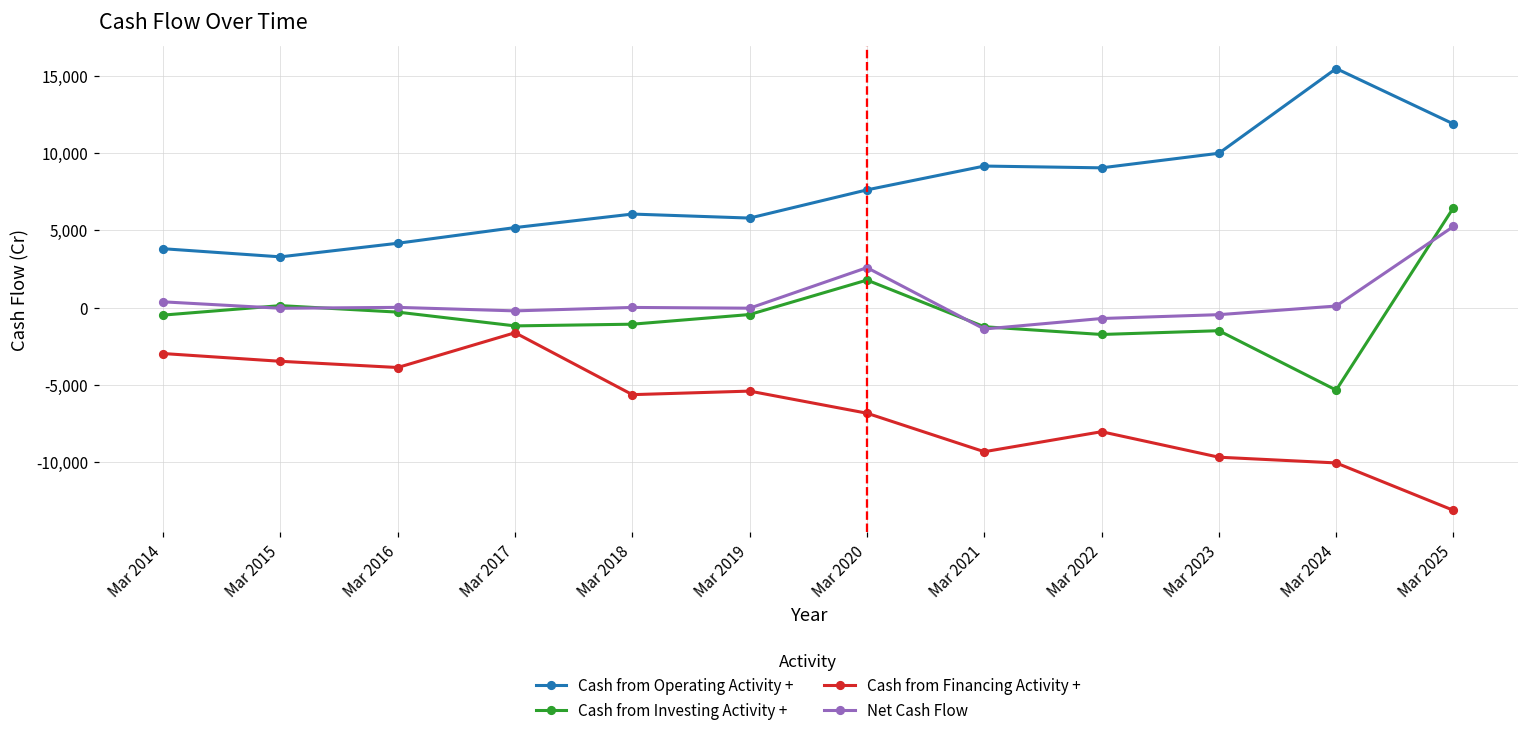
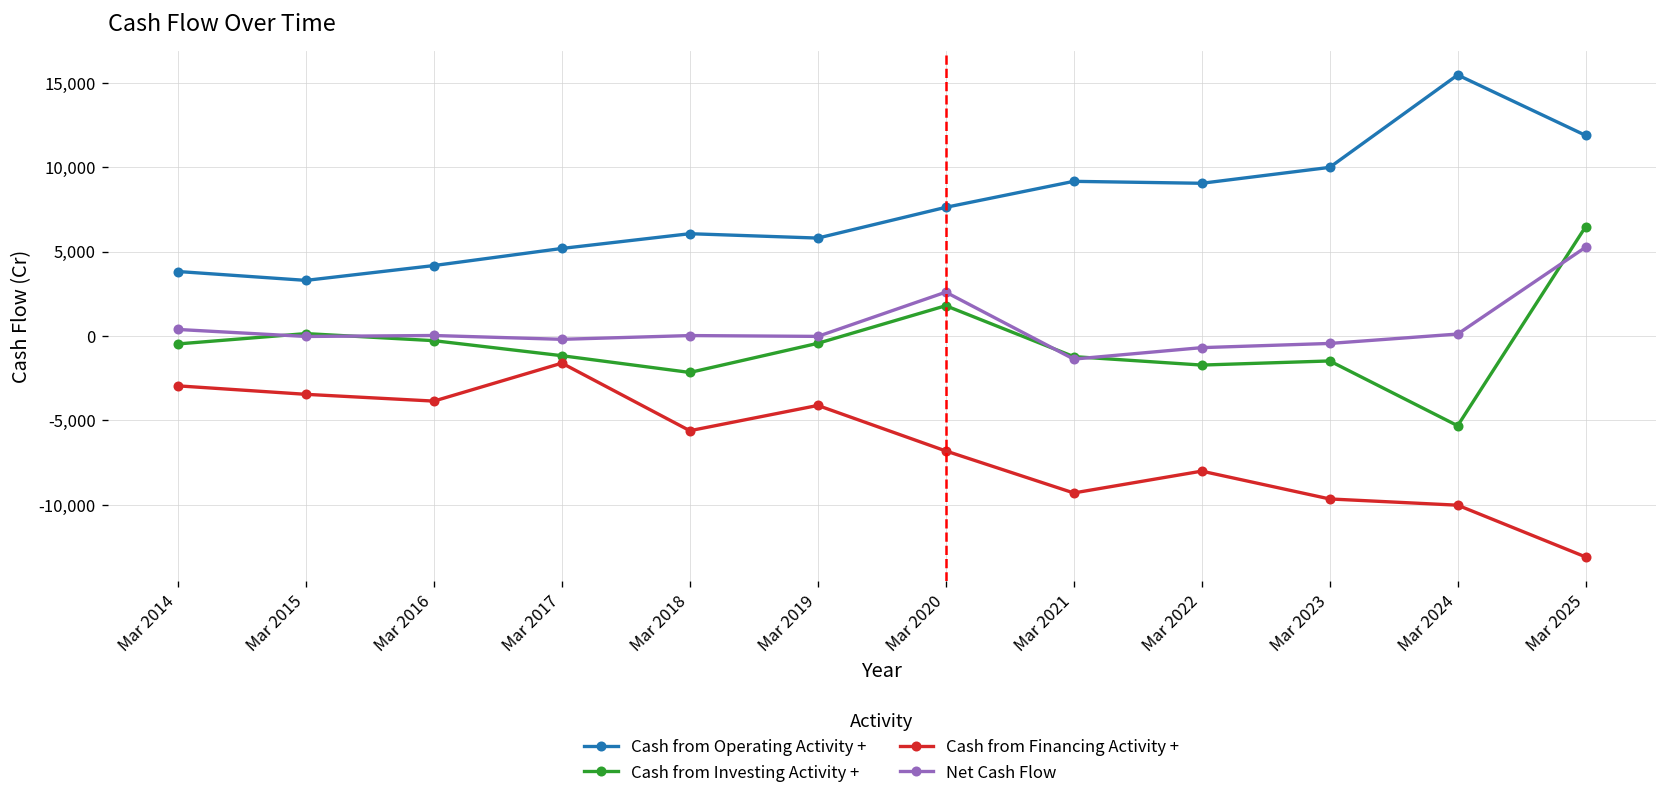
  {
    "Cash from Operating Activity +": {
      "Mar 2014": "3,800",
      "Mar 2015": "3,300",
      "Mar 2016": "4,200",
      "Mar 2017": "5,200",
      "Mar 2018": "6,100",
      "Mar 2019": "5,800",
      "Mar 2020": "7,600",
      "Mar 2021": "9,200",
      "Mar 2022": "9,000",
      "Mar 2023": "10,000",
      "Mar 2024": "15,500",
      "Mar 2025": "11,900"
    },
    "Cash from Investing Activity +": {
      "Mar 2014": "-500",
      "Mar 2016": "-300",
      "Mar 2017": "-1,200",
-     "Mar 2018": "-1,100",
+     "Mar 2018": "-2,200",
      "Mar 2019": "-400",
      "Mar 2020": "1,800",
      "Mar 2022": "-1,700",
      "Mar 2023": "-1,500",
      "Mar 2024": "-5,300",
      "Mar 2025": "6,500"
    },
    "Cash from Financing Activity +": {
      "Mar 2014": "-3,000",
      "Mar 2015": "-3,500",
      "Mar 2016": "-3,900",
      "Mar 2017": "-1,600",
      "Mar 2018": "-5,600",
-     "Mar 2019": "-5,400",
+     "Mar 2019": "-4,100",
      "Mar 2020": "-6,800",
      "Mar 2021": "-9,300",
      "Mar 2022": "-8,000",
      "Mar 2023": "-9,700",
      "Mar 2024": "-10,000",
      "Mar 2025": "-13,100"
    },
    "Net Cash Flow": {
      "Mar 2014": "400",
      "Mar 2016": "0",
      "Mar 2017": "-200",
      "Mar 2018": "0",
      "Mar 2019": "0",
      "Mar 2020": "2,600",
      "Mar 2022": "-700",
      "Mar 2023": "-400",
      "Mar 2024": "100",
      "Mar 2025": "5,300"
    }
  }
